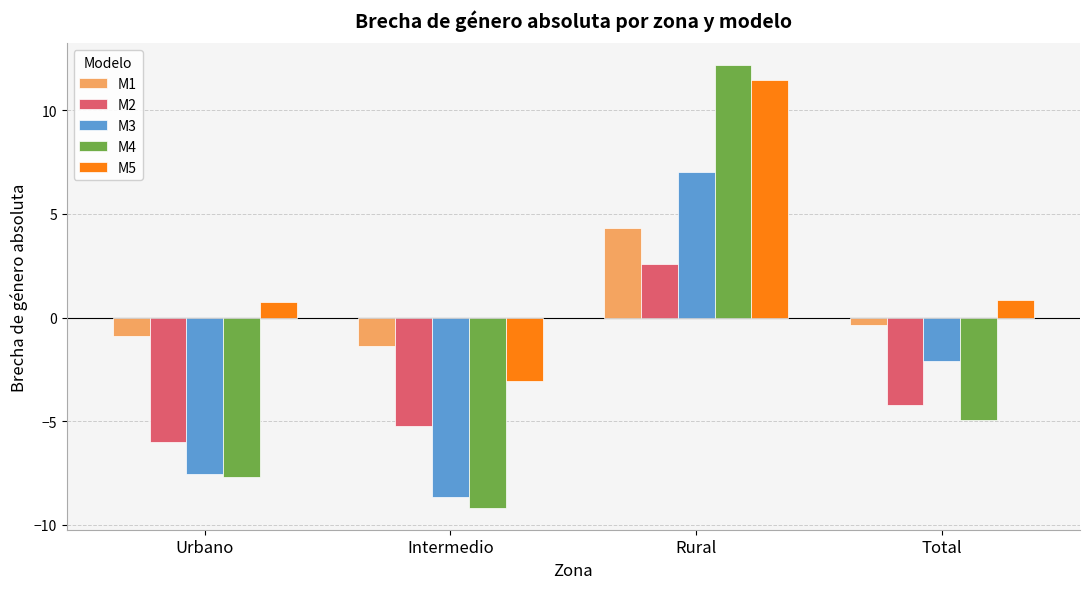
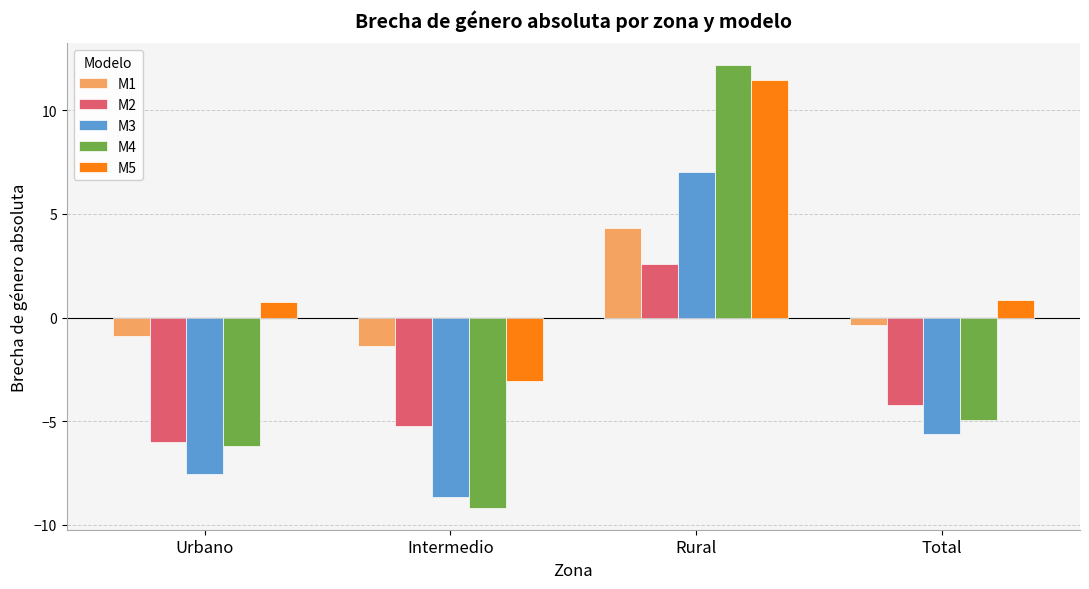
  {
    "M1": {
      "Urbano": -0.9,
      "Intermedio": -1.4,
      "Rural": 4.3,
      "Total": -0.4
    },
    "M2": {
      "Urbano": -6.0,
      "Intermedio": -5.3,
      "Rural": 2.6,
      "Total": -4.2
    },
    "M3": {
      "Urbano": -7.6,
      "Intermedio": -8.6,
      "Rural": 7.0,
-     "Total": -2.1
+     "Total": -5.6
    },
    "M4": {
-     "Urbano": -7.7,
+     "Urbano": -6.2,
      "Intermedio": -9.2,
      "Rural": 12.2,
      "Total": -4.9
    },
    "M5": {
      "Urbano": 0.8,
      "Intermedio": -3.0,
      "Rural": 11.5,
      "Total": 0.8
    }
  }
